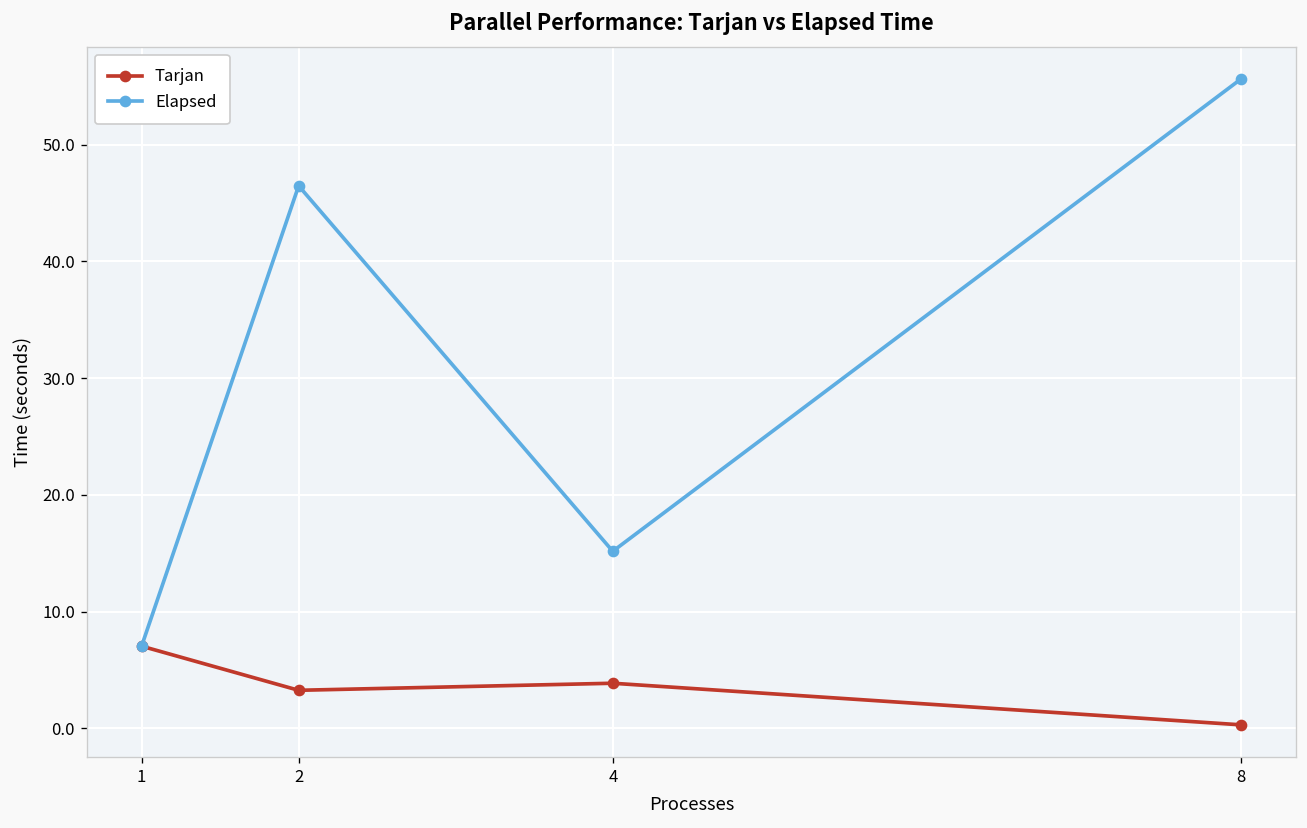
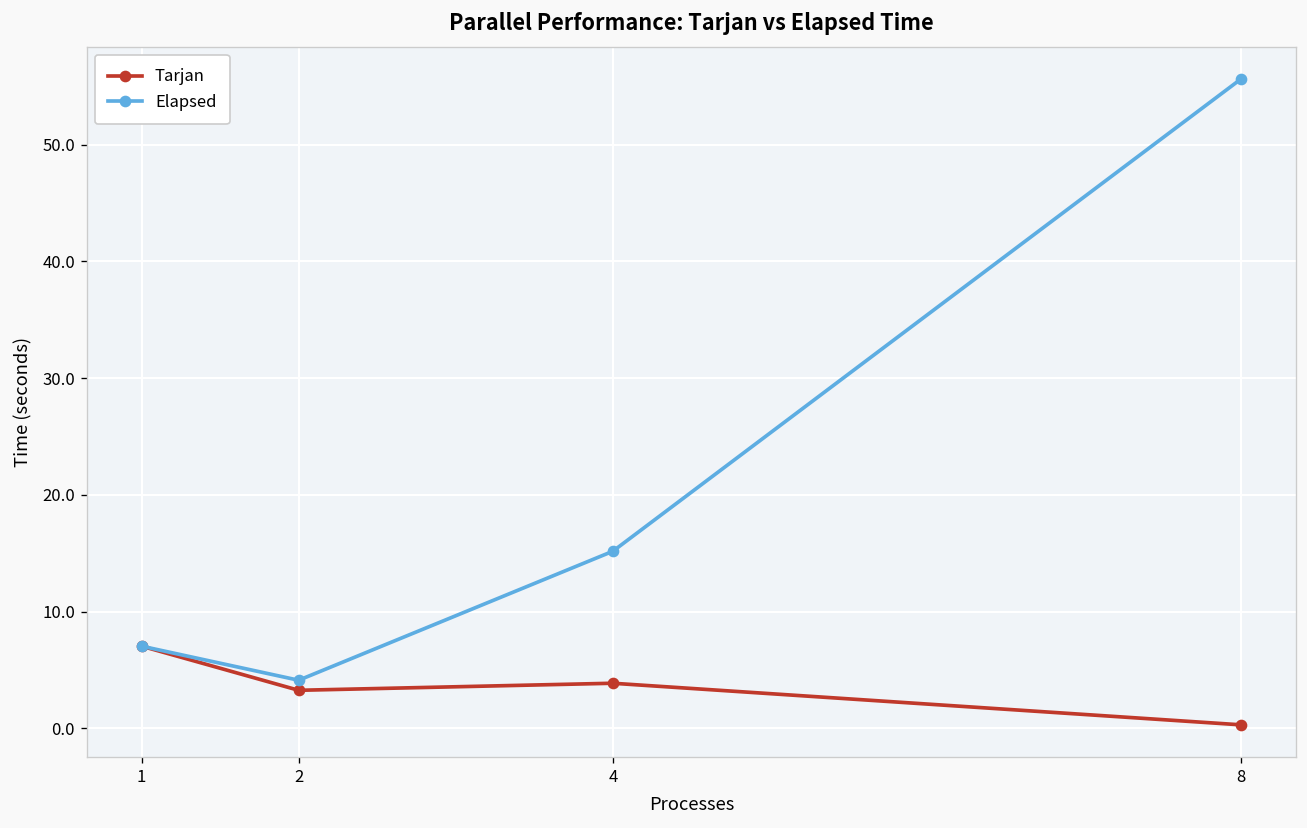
  {
    "Tarjan": {
      "2": 3,
      "4": 4,
      "8": 0
    },
    "Elapsed": {
-     "2": 46,
+     "2": 4,
      "4": 15,
      "8": 56
    }
  }
